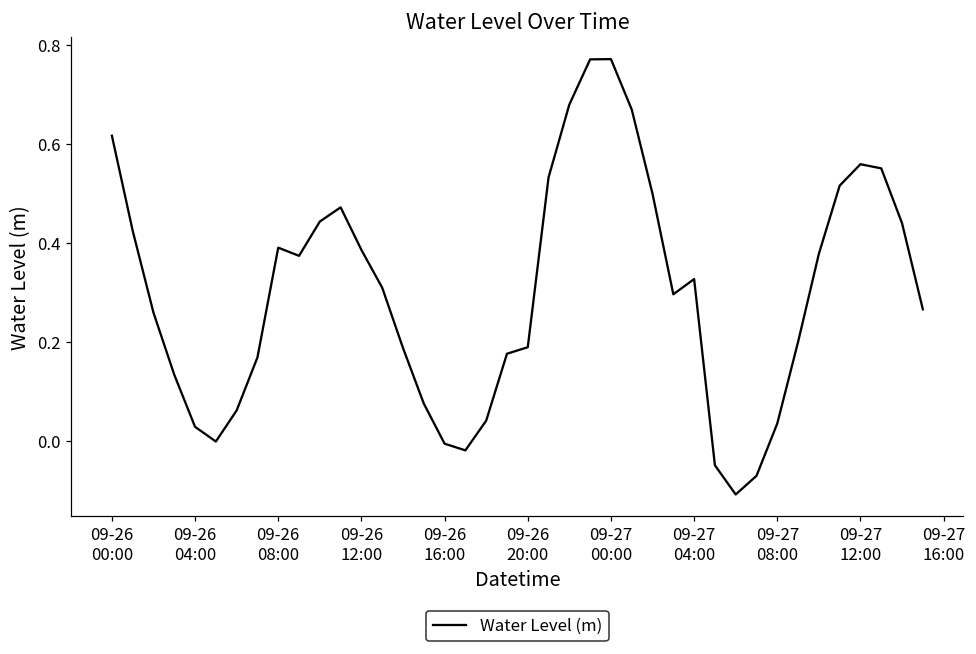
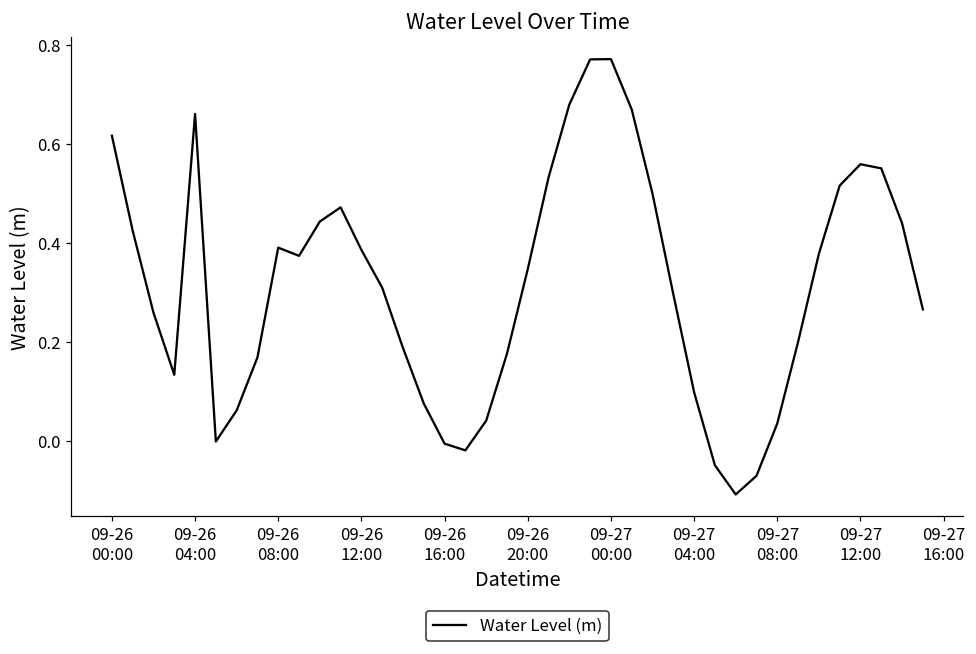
  {
    "09-26 00:00": 0.62,
-   "09-26 04:00": 0.03,
+   "09-26 04:00": 0.66,
    "09-26 08:00": 0.39,
    "09-26 12:00": 0.39,
    "09-26 16:00": 0.00,
-   "09-26 20:00": 0.19,
+   "09-26 20:00": 0.35,
    "09-27 00:00": 0.77,
-   "09-27 04:00": 0.33,
+   "09-27 04:00": 0.10,
    "09-27 08:00": 0.04,
    "09-27 12:00": 0.56
  }
